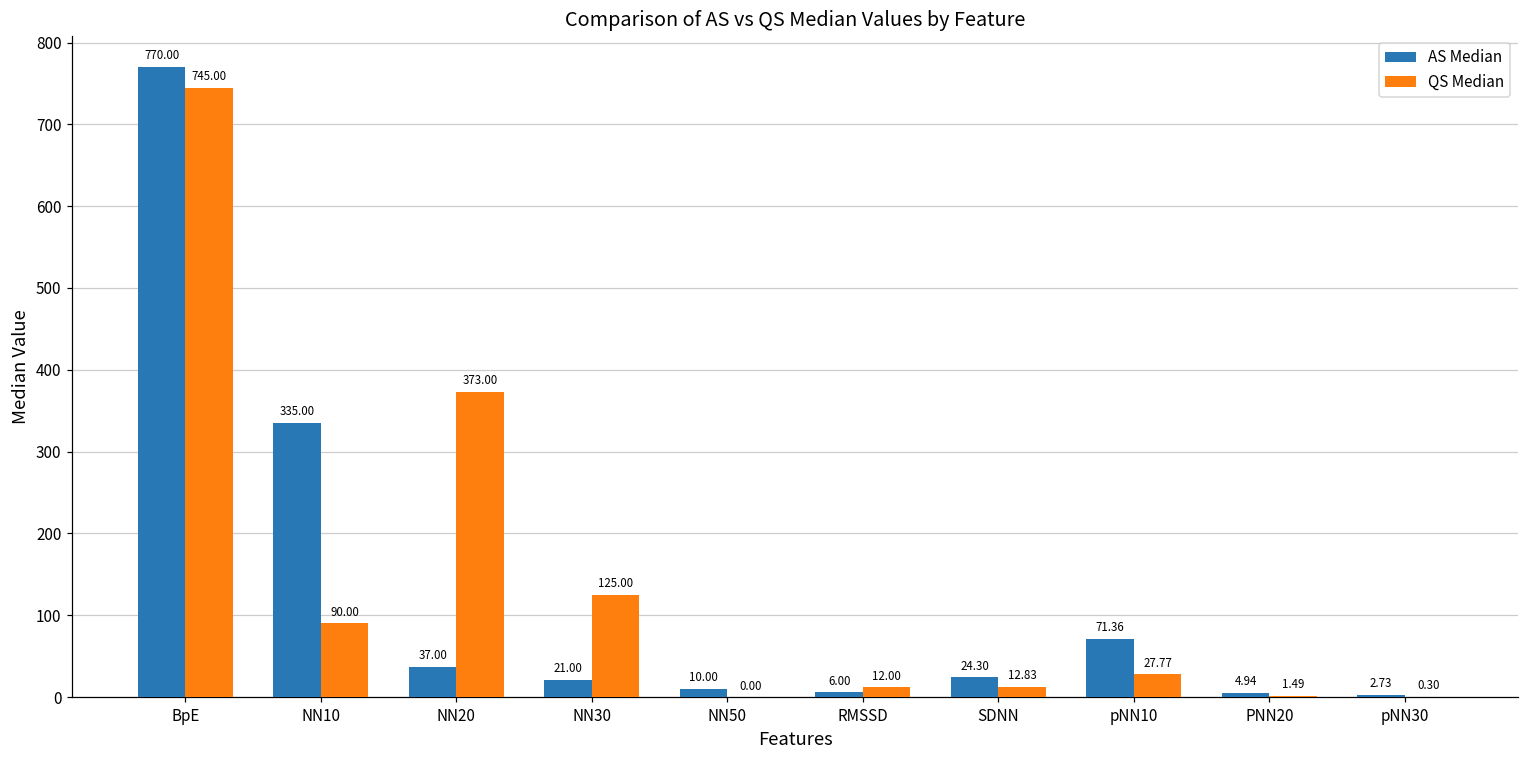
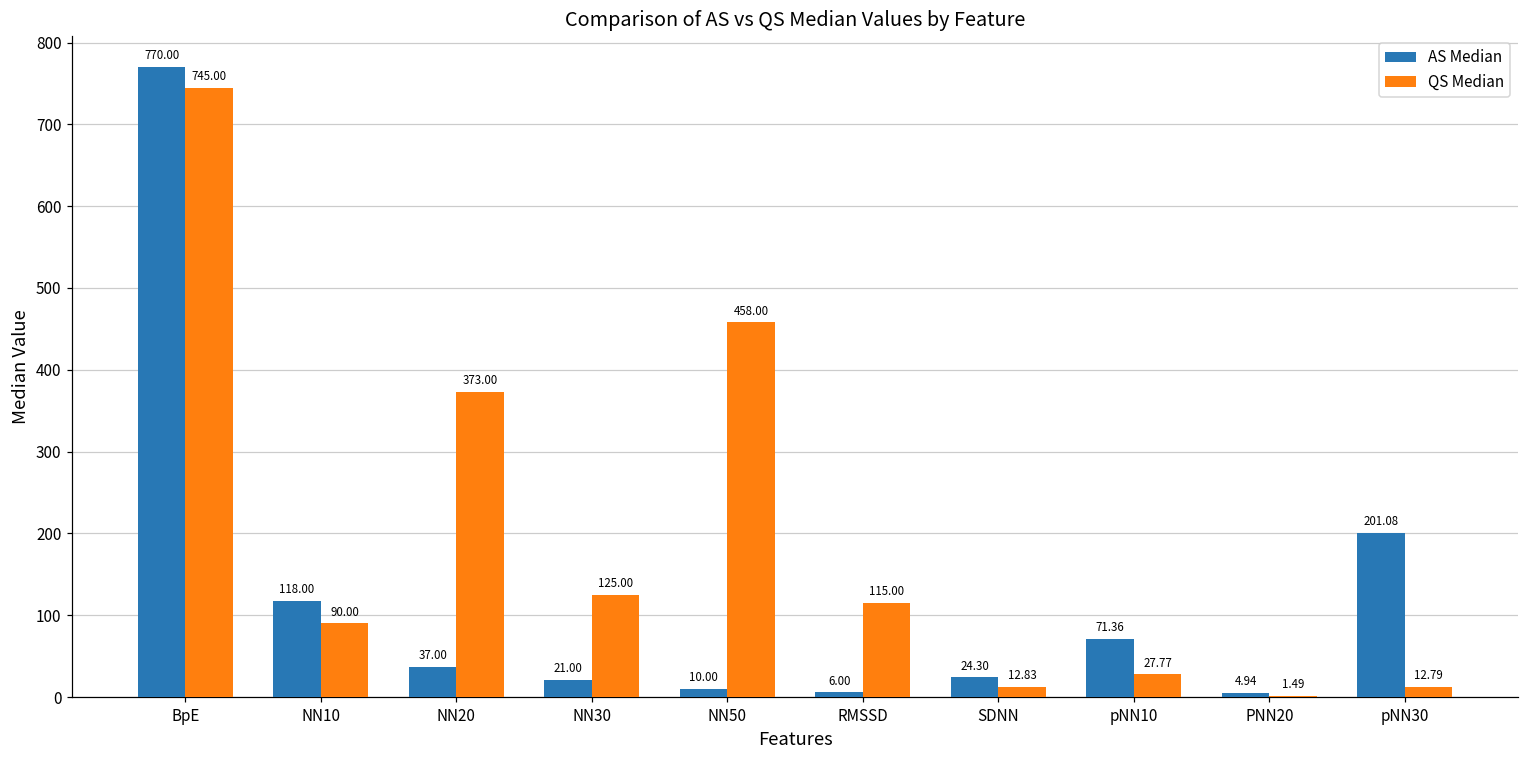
  {
    "AS Median": {
      "BpE": 770.00,
-     "NN10": 335.00,
+     "NN10": 118.00,
      "NN20": 37.00,
      "NN30": 21.00,
      "NN50": 10.00,
      "RMSSD": 6.00,
      "SDNN": 24.30,
      "pNN10": 71.36,
      "PNN20": 4.94,
-     "pNN30": 2.73
+     "pNN30": 201.08
    },
    "QS Median": {
      "BpE": 745.00,
      "NN10": 90.00,
      "NN20": 373.00,
      "NN30": 125.00,
-     "NN50": 0.00,
-     "RMSSD": 12.00,
+     "NN50": 458.00,
+     "RMSSD": 115.00,
      "SDNN": 12.83,
      "pNN10": 27.77,
      "PNN20": 1.49,
-     "pNN30": 0.30
+     "pNN30": 12.79
    }
  }
